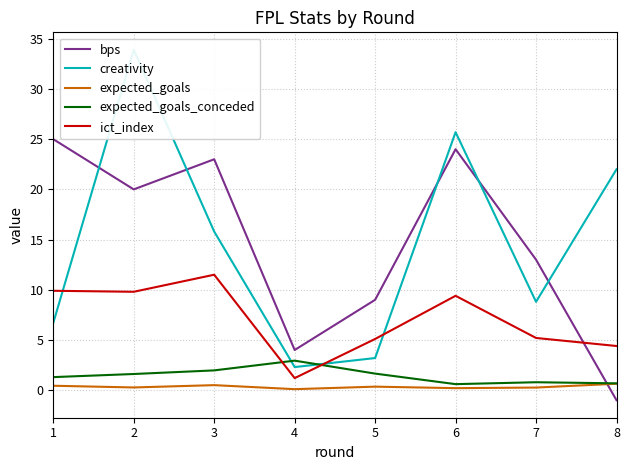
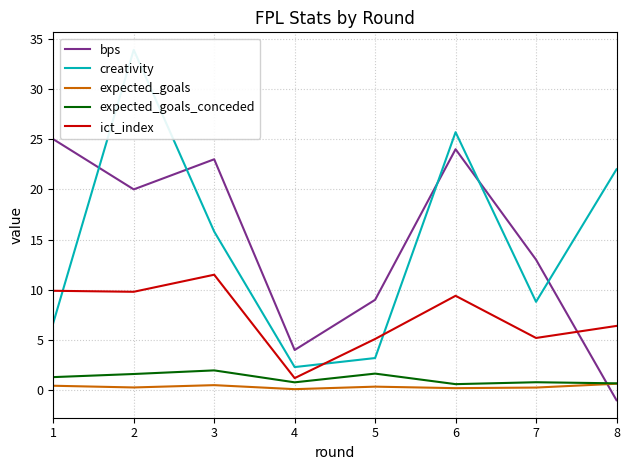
  {
    "bps": {
      "1": 25.0,
      "2": 20.0,
      "3": 23.0,
      "4": 4.0,
      "5": 9.0,
      "6": 24.0,
      "7": 13.0,
      "8": -1.0
    },
    "creativity": {
      "1": 6.7,
      "3": 15.8,
      "4": 2.3,
      "5": 3.2,
      "6": 25.7,
      "7": 8.8,
      "8": 22.0
    },
    "expected_goals": {
      "1": 0.4,
      "2": 0.3,
      "3": 0.5,
      "4": 0.1,
      "5": 0.4,
      "6": 0.2,
      "7": 0.3
    },
    "expected_goals_conceded": {
      "1": 1.3,
      "2": 1.6,
      "3": 2.0,
-     "4": 2.9,
+     "4": 0.8,
      "5": 1.7,
      "6": 0.6,
      "7": 0.8
    },
    "ict_index": {
      "1": 9.9,
      "2": 9.8,
      "3": 11.5,
      "4": 1.2,
      "5": 5.1,
      "6": 9.4,
      "7": 5.2,
-     "8": 4.4
+     "8": 6.4
    }
  }
